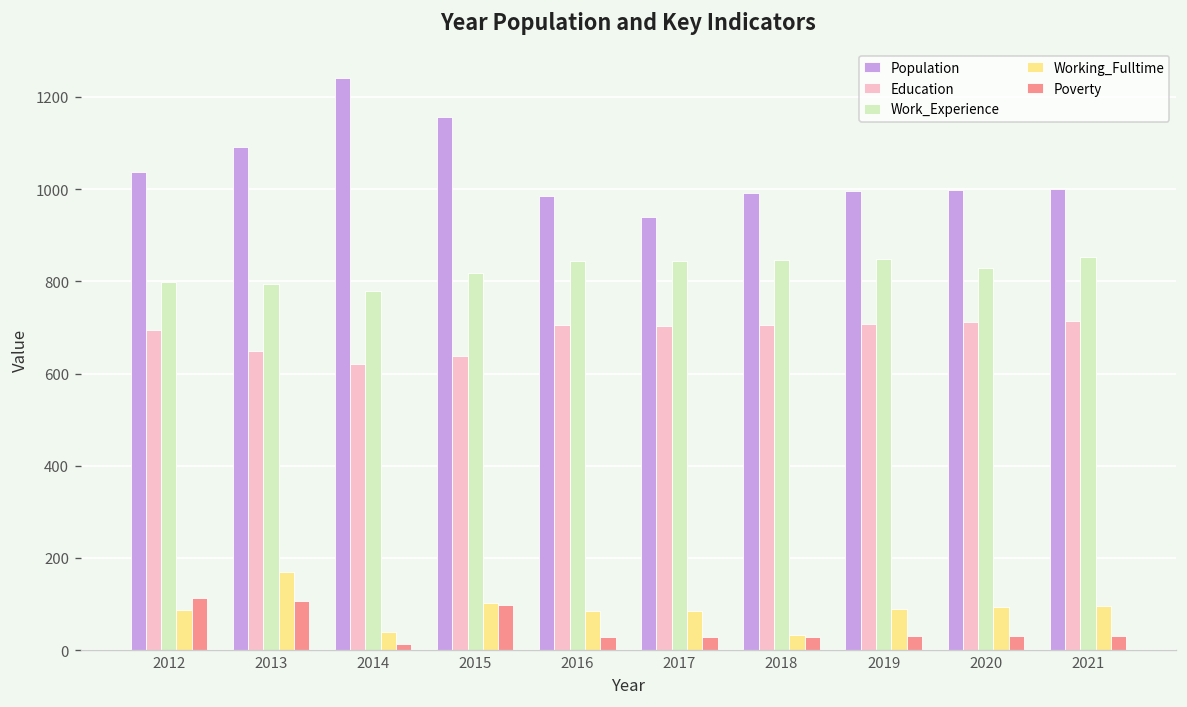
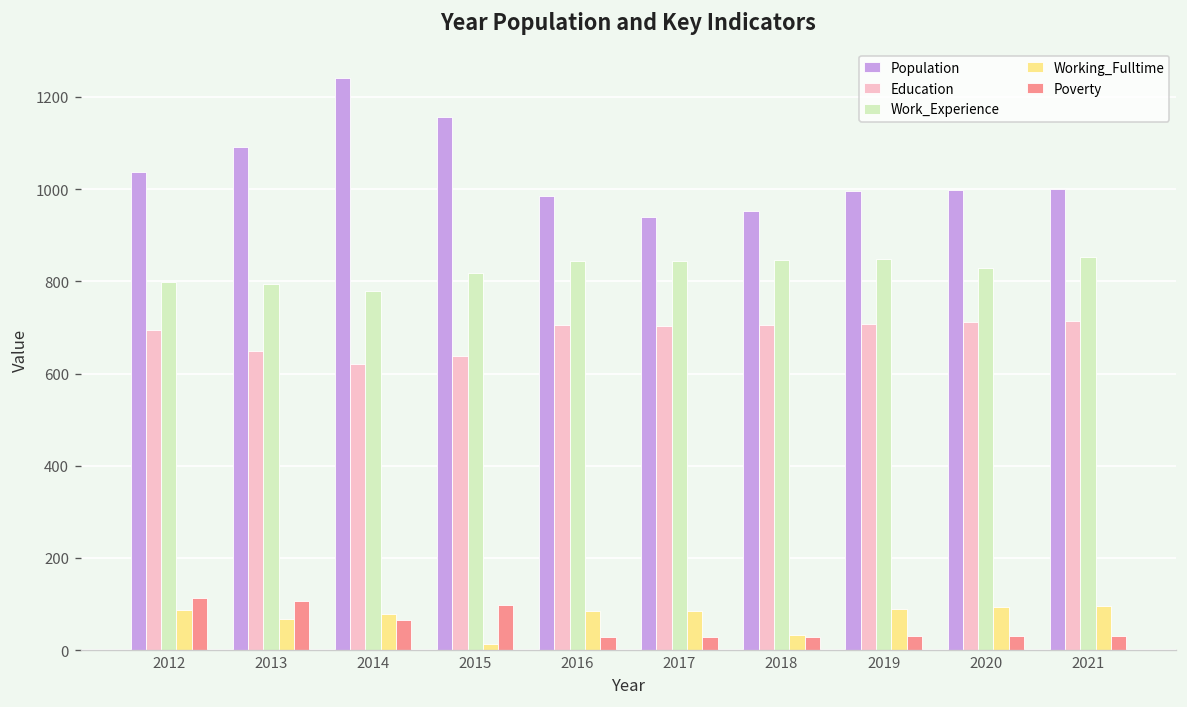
  {
    "Population": {
      "2012": 1040,
      "2013": 1090,
      "2014": 1240,
      "2015": 1160,
      "2016": 990,
      "2017": 940,
-     "2018": 990,
+     "2018": 950,
      "2019": 1000,
      "2020": 1000,
      "2021": 1000
    },
    "Education": {
      "2012": 700,
      "2013": 650,
      "2014": 620,
      "2015": 640,
      "2016": 710,
      "2017": 700,
      "2018": 710,
      "2019": 710,
      "2020": 710,
      "2021": 710
    },
    "Work_Experience": {
      "2012": 800,
      "2013": 800,
      "2014": 780,
      "2015": 820,
      "2016": 850,
      "2017": 840,
      "2018": 850,
      "2019": 850,
      "2020": 830,
      "2021": 850
    },
    "Working_Fulltime": {
      "2012": 90,
-     "2013": 170,
-     "2014": 40,
-     "2015": 100,
+     "2013": 70,
+     "2014": 80,
+     "2015": 10,
      "2016": 80,
      "2017": 90,
      "2018": 30,
      "2019": 90,
      "2020": 90,
      "2021": 100
    },
    "Poverty": {
      "2012": 110,
      "2013": 110,
-     "2014": 10,
+     "2014": 70,
      "2015": 100,
      "2016": 30,
      "2017": 30,
      "2018": 30,
      "2019": 30,
      "2020": 30,
      "2021": 30
    }
  }
